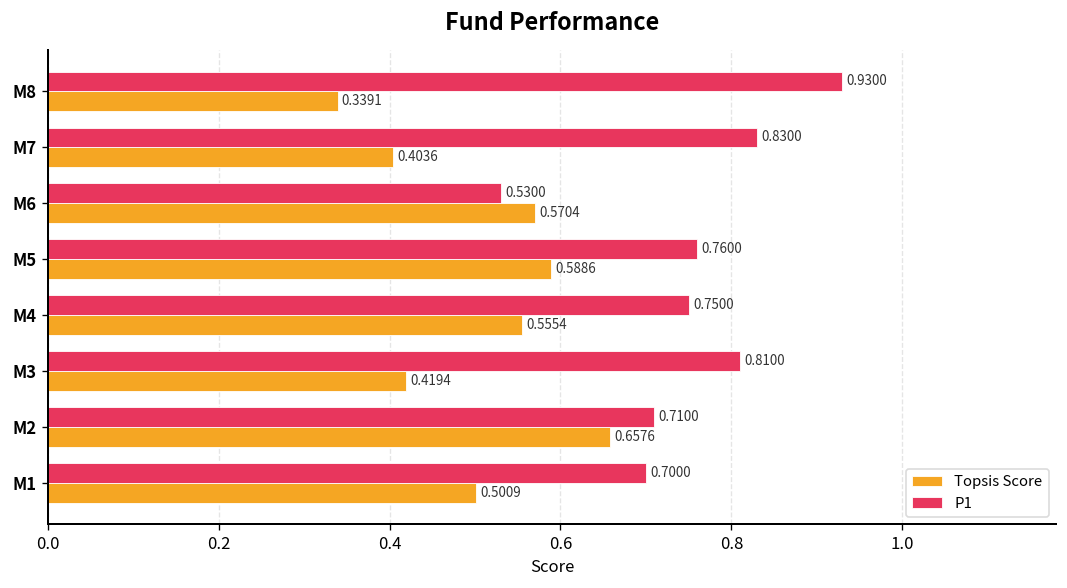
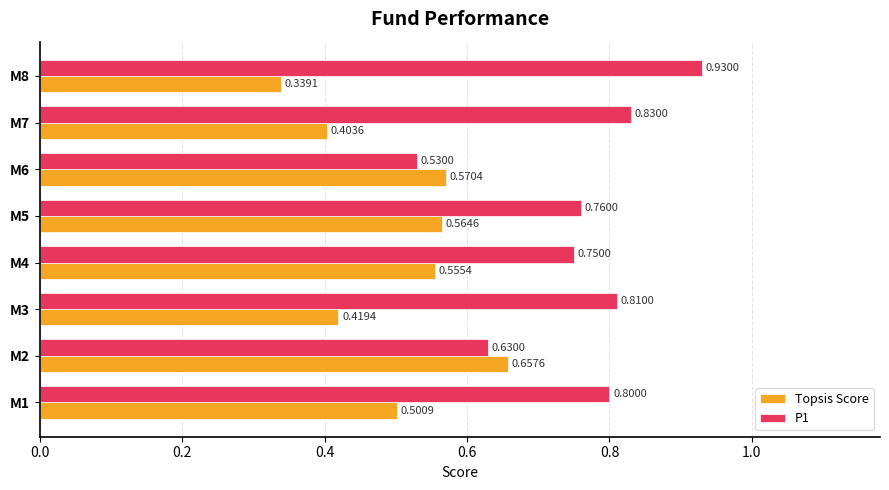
  {
    "Topsis Score": {
      "M8": 0.3391,
      "M7": 0.4036,
      "M6": 0.5704,
-     "M5": 0.5886,
+     "M5": 0.5646,
      "M4": 0.5554,
      "M3": 0.4194,
      "M2": 0.6576,
      "M1": 0.5009
    },
    "P1": {
      "M8": 0.9300,
      "M7": 0.8300,
      "M6": 0.5300,
      "M5": 0.7600,
      "M4": 0.7500,
      "M3": 0.8100,
-     "M2": 0.7100,
-     "M1": 0.7000
+     "M2": 0.6300,
+     "M1": 0.8000
    }
  }
